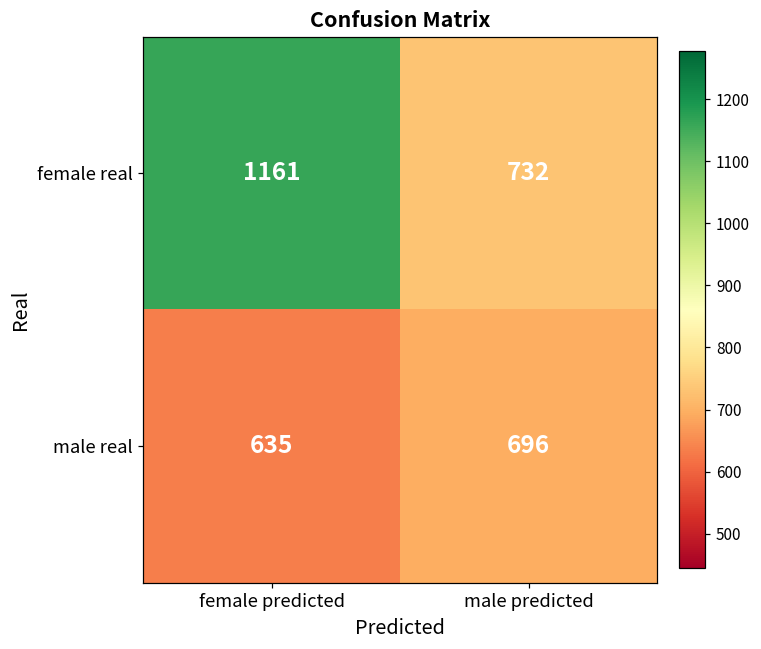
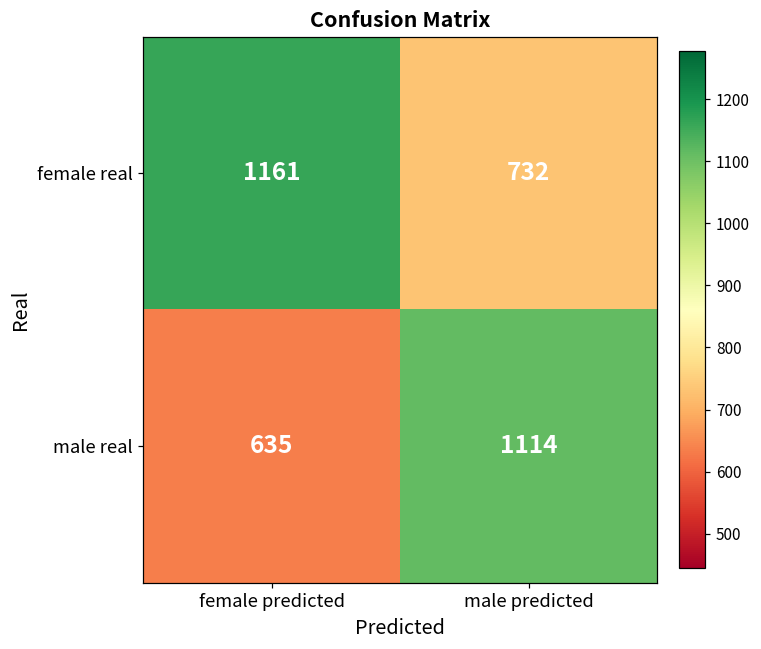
  {
    "female real": {
      "female predicted": 1161,
      "male predicted": 732
    },
    "male real": {
      "female predicted": 635,
-     "male predicted": 696
+     "male predicted": 1114
    }
  }
